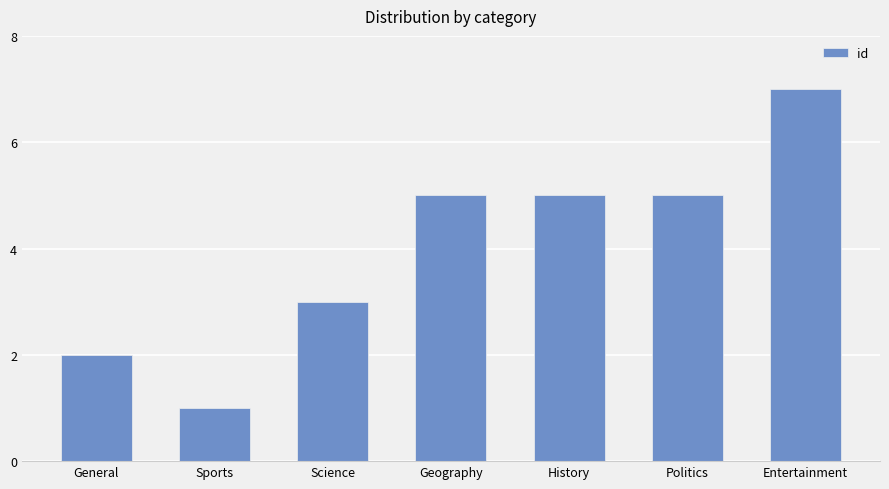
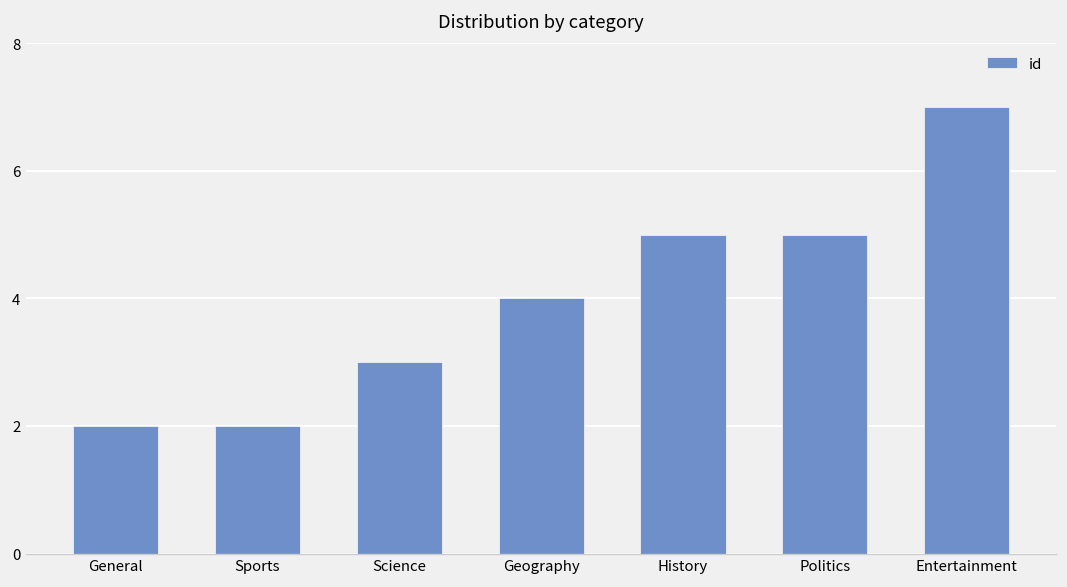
  {
    "General": 2,
-   "Sports": 1,
+   "Sports": 2,
    "Science": 3,
-   "Geography": 5,
+   "Geography": 4,
    "History": 5,
    "Politics": 5,
    "Entertainment": 7
  }
